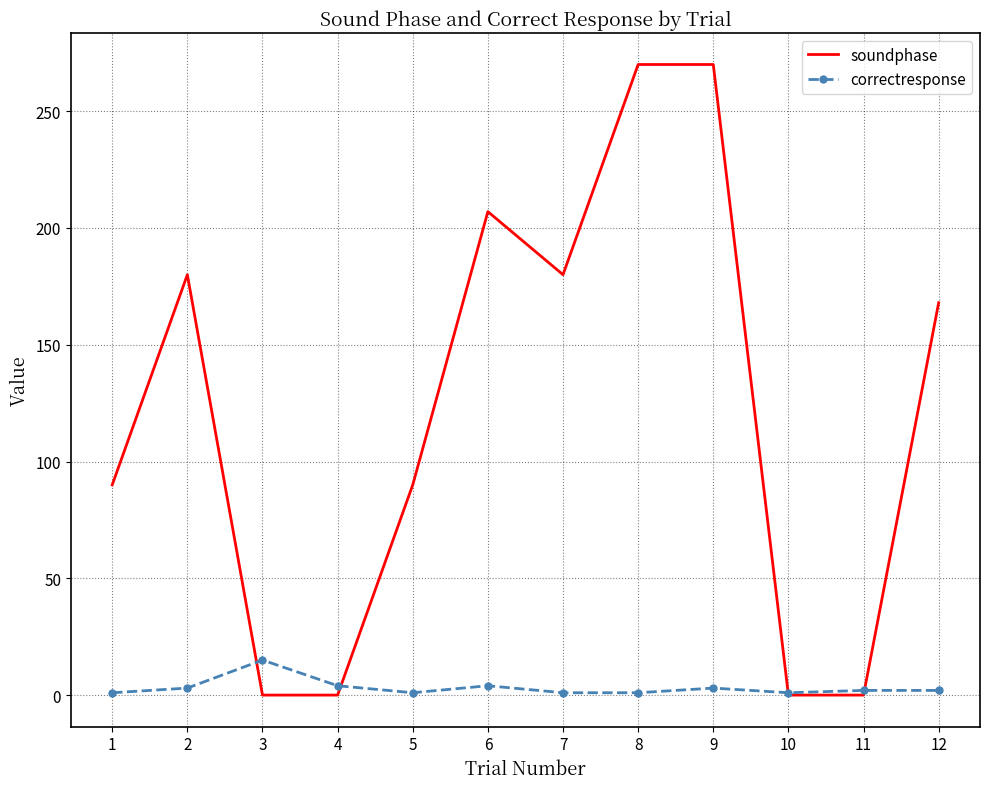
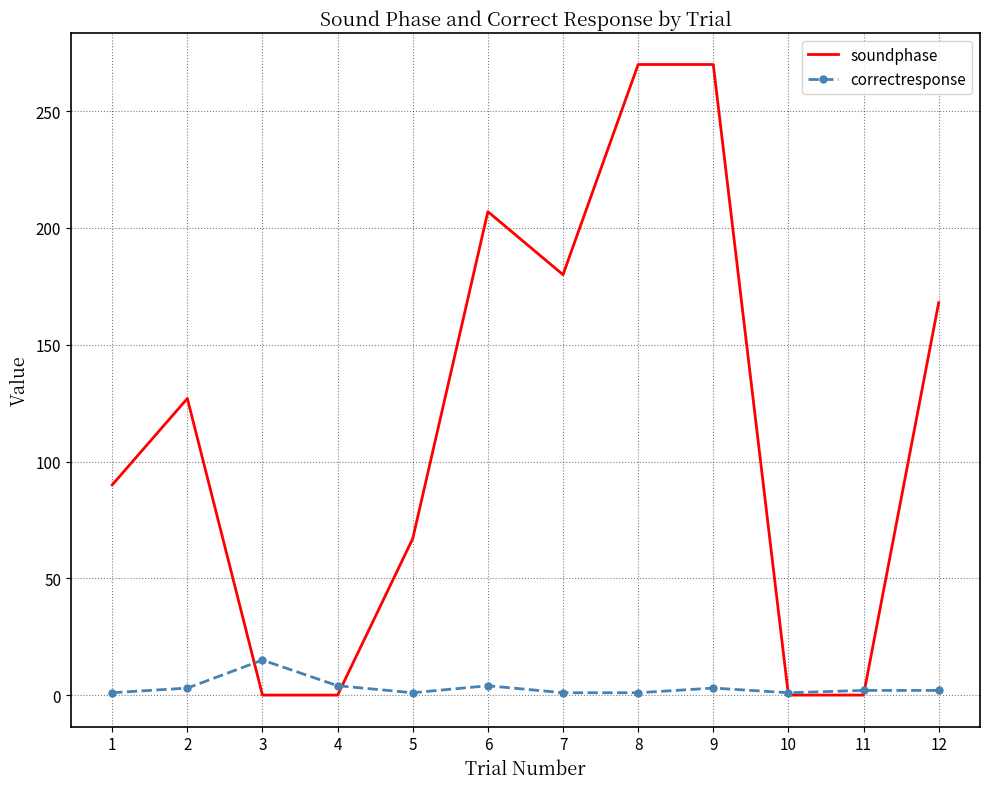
  {
    "soundphase": {
      "1": 90,
-     "2": 180,
+     "2": 127,
      "3": 0,
      "4": 0,
-     "5": 90,
+     "5": 67,
      "6": 207,
      "7": 180,
      "8": 270,
      "9": 270,
      "11": 0,
      "12": 168
    },
    "correctresponse": {
      "1": 1,
      "2": 3,
      "3": 15,
      "4": 4,
      "5": 1,
      "6": 4,
      "7": 1,
      "8": 1,
      "9": 3,
      "11": 2,
      "12": 2
    }
  }
